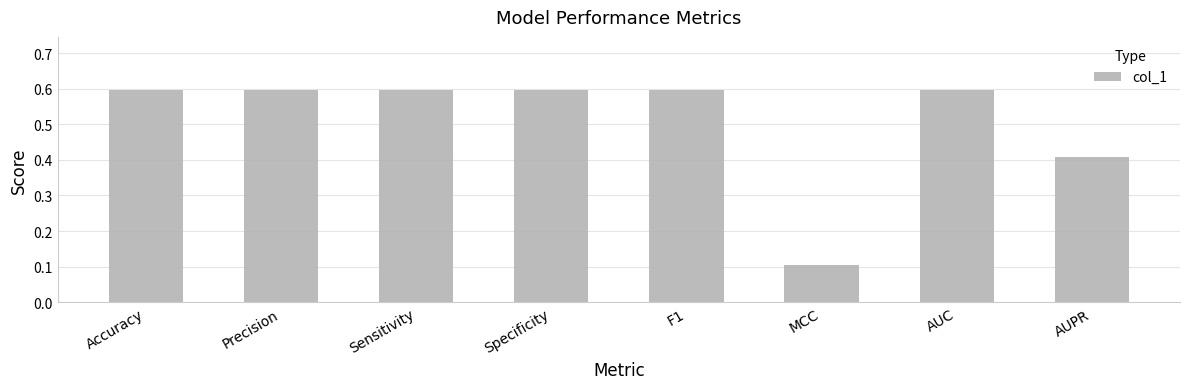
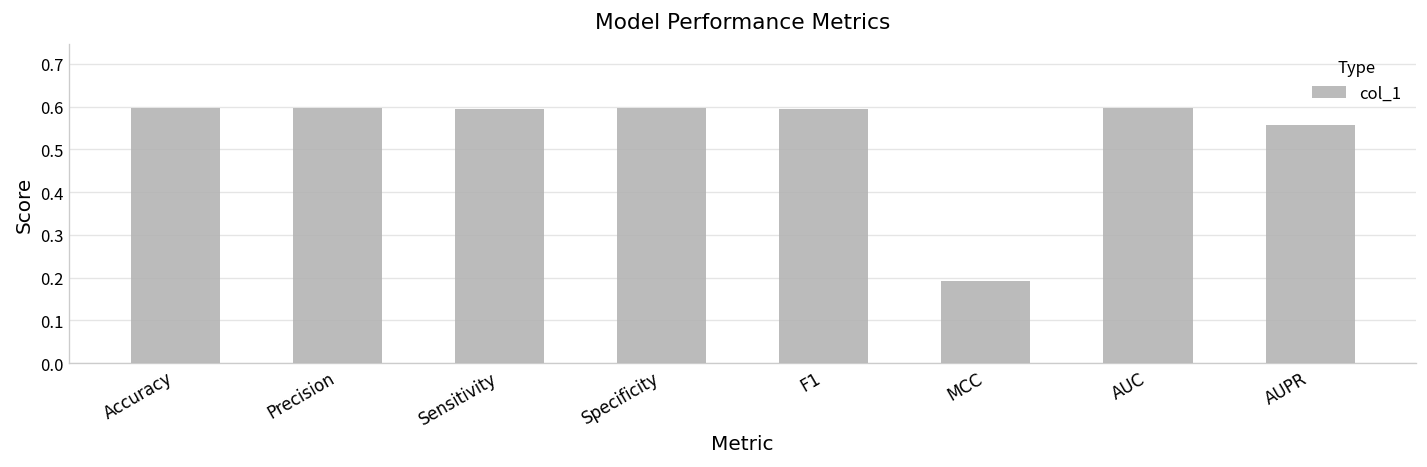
  {
    "Accuracy": 0.60,
    "Precision": 0.60,
    "Sensitivity": 0.59,
    "Specificity": 0.60,
    "F1": 0.60,
-   "MCC": 0.10,
+   "MCC": 0.19,
    "AUC": 0.60,
-   "AUPR": 0.41
+   "AUPR": 0.56
  }
